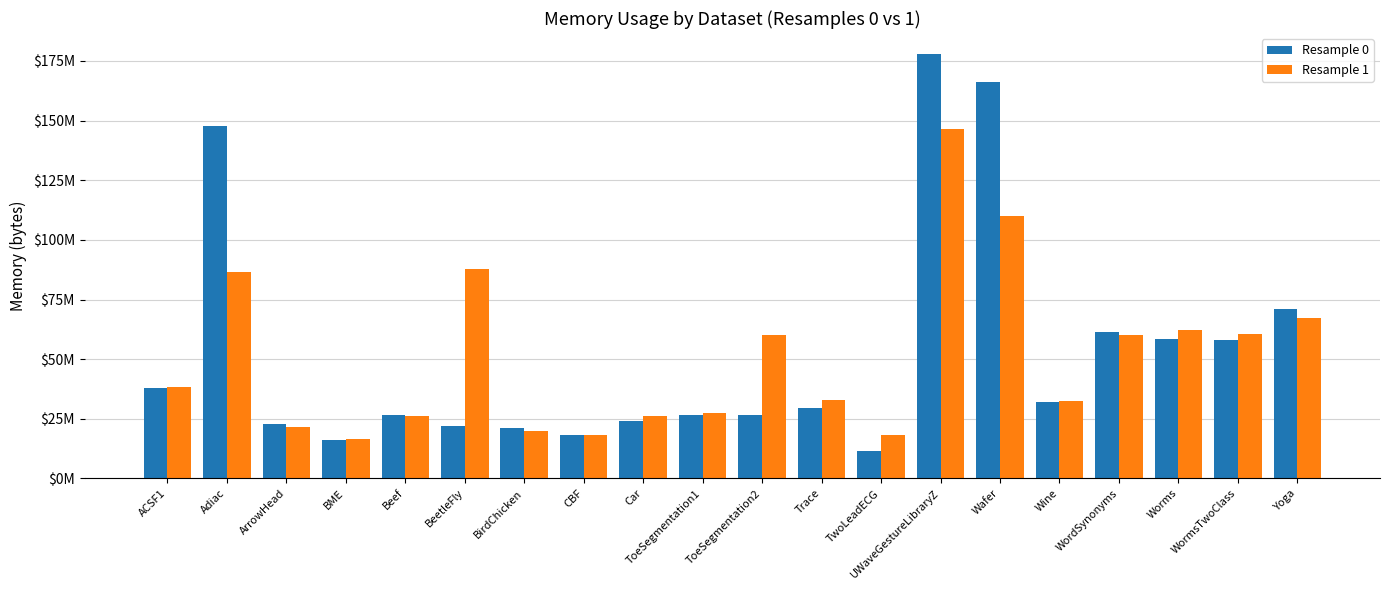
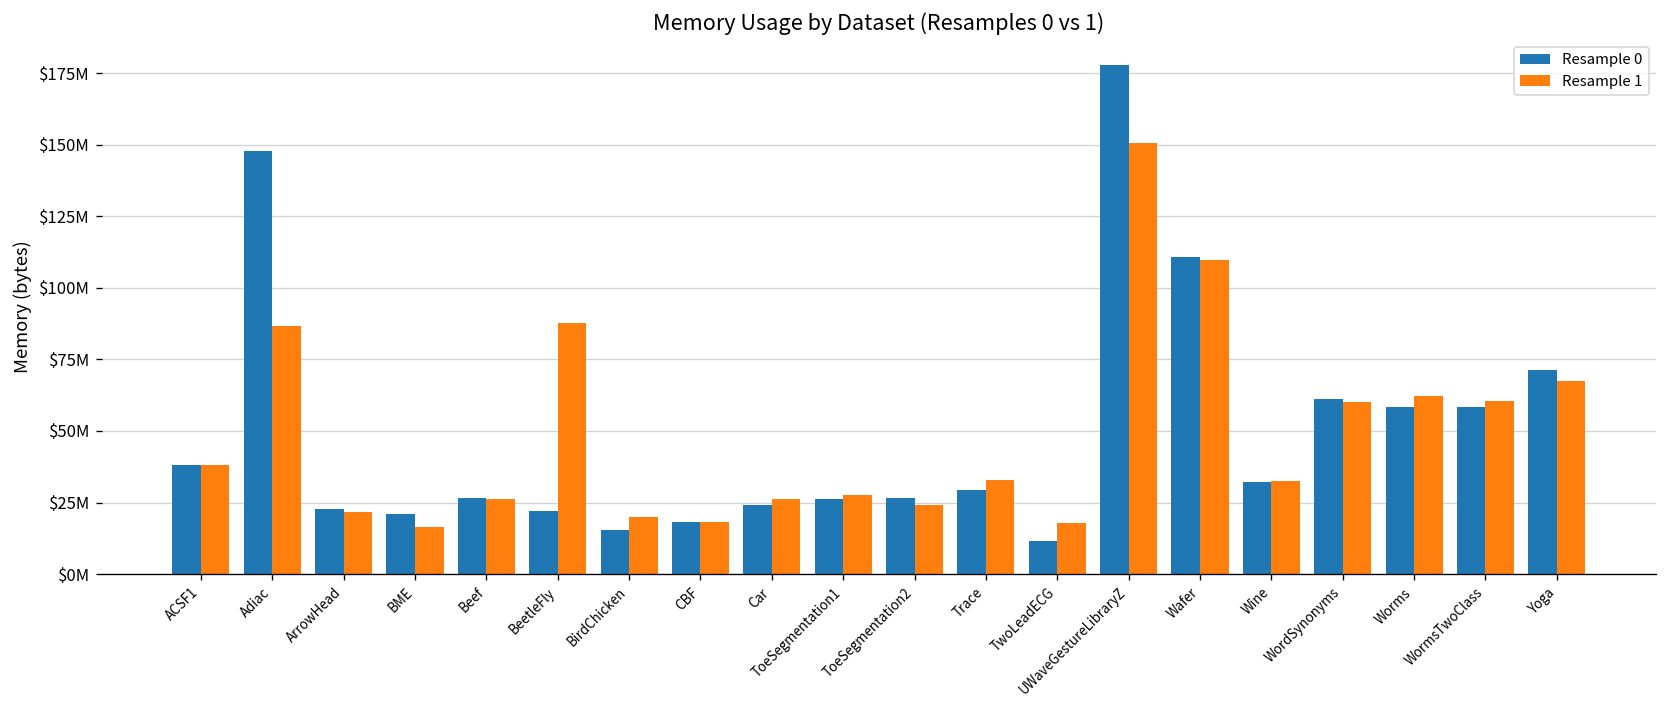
  {
    "Resample 0": {
      "ACSF1": "$38000000",
      "Adiac": "$148000000",
      "ArrowHead": "$23000000",
-     "BME": "$16000000",
+     "BME": "$21000000",
      "Beef": "$26000000",
      "BeetleFly": "$22000000",
-     "BirdChicken": "$21000000",
+     "BirdChicken": "$15000000",
      "CBF": "$18000000",
      "Car": "$24000000",
      "ToeSegmentation1": "$26000000",
      "ToeSegmentation2": "$27000000",
      "Trace": "$29000000",
      "TwoLeadECG": "$11000000",
      "UWaveGestureLibraryZ": "$178000000",
-     "Wafer": "$166000000",
+     "Wafer": "$111000000",
      "Wine": "$32000000",
      "WordSynonyms": "$61000000",
      "Worms": "$58000000",
      "WormsTwoClass": "$58000000",
      "Yoga": "$71000000"
    },
    "Resample 1": {
      "ACSF1": "$38000000",
      "Adiac": "$87000000",
      "ArrowHead": "$22000000",
      "BME": "$16000000",
      "Beef": "$26000000",
      "BeetleFly": "$88000000",
      "BirdChicken": "$20000000",
      "CBF": "$18000000",
      "Car": "$26000000",
      "ToeSegmentation1": "$28000000",
-     "ToeSegmentation2": "$60000000",
+     "ToeSegmentation2": "$24000000",
      "Trace": "$33000000",
      "TwoLeadECG": "$18000000",
-     "UWaveGestureLibraryZ": "$147000000",
+     "UWaveGestureLibraryZ": "$151000000",
      "Wafer": "$110000000",
      "Wine": "$33000000",
      "WordSynonyms": "$60000000",
      "Worms": "$62000000",
      "WormsTwoClass": "$60000000",
      "Yoga": "$67000000"
    }
  }
